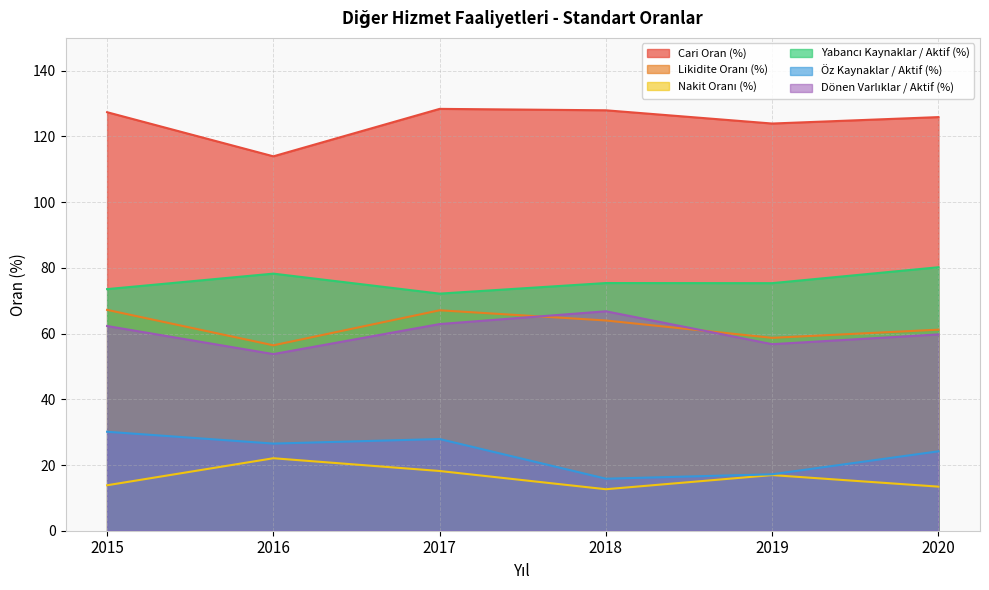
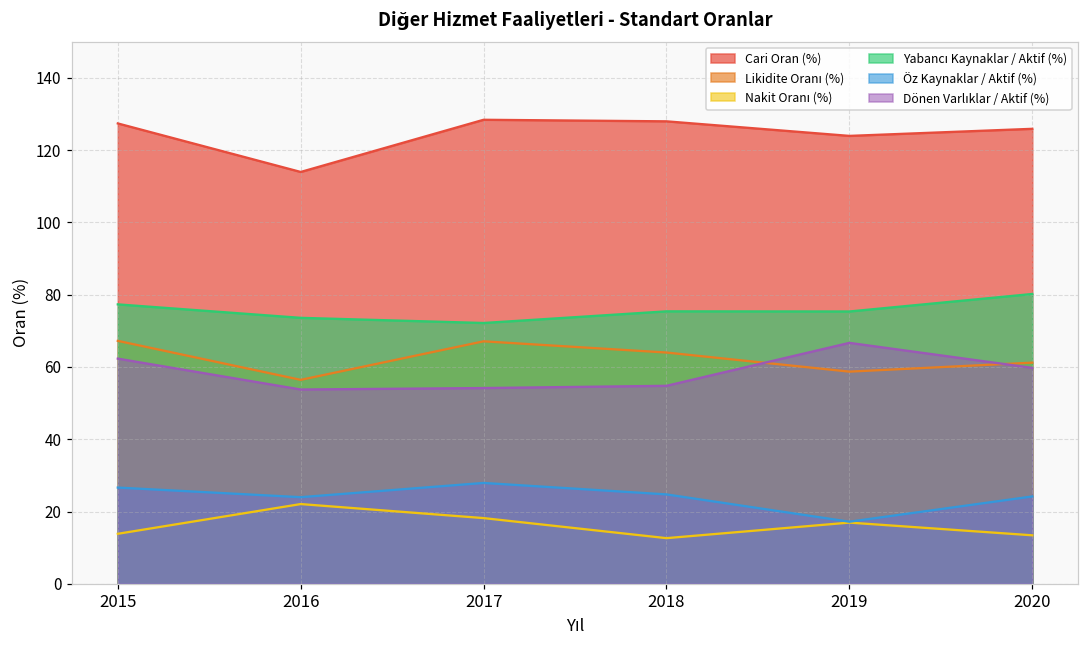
  {
    "Nakit Oranı (%)": {
      "2015": 14,
      "2016": 22,
      "2017": 18,
      "2018": 13,
      "2020": 13
    },
    "Yabancı Kaynaklar / Aktif (%)": {
-     "2015": 74,
-     "2016": 78,
+     "2015": 77,
+     "2016": 74,
      "2017": 72,
      "2018": 75,
      "2019": 75,
      "2020": 80
    },
    "Öz Kaynaklar / Aktif (%)": {
-     "2015": 30,
-     "2016": 27,
+     "2015": 27,
+     "2016": 24,
      "2017": 28,
-     "2018": 16,
+     "2018": 25,
      "2020": 24
    },
    "Dönen Varlıklar / Aktif (%)": {
      "2015": 62,
      "2016": 54,
-     "2017": 63,
-     "2018": 67,
-     "2019": 57,
+     "2017": 54,
+     "2018": 55,
+     "2019": 67,
      "2020": 60
    }
  }
